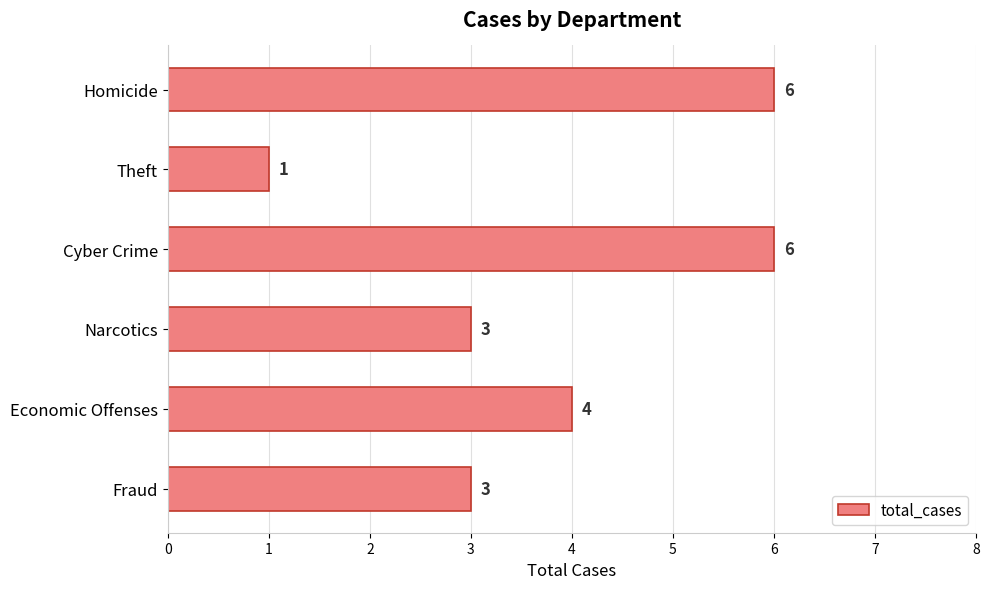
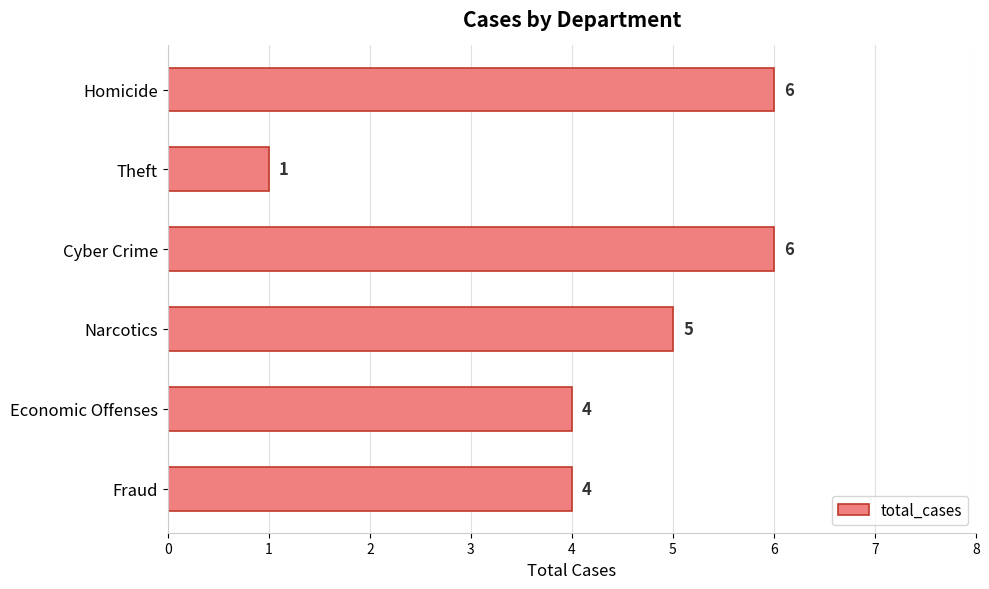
  {
    "Homicide": 6,
    "Theft": 1,
    "Cyber Crime": 6,
-   "Narcotics": 3,
+   "Narcotics": 5,
    "Economic Offenses": 4,
-   "Fraud": 3
+   "Fraud": 4
  }
